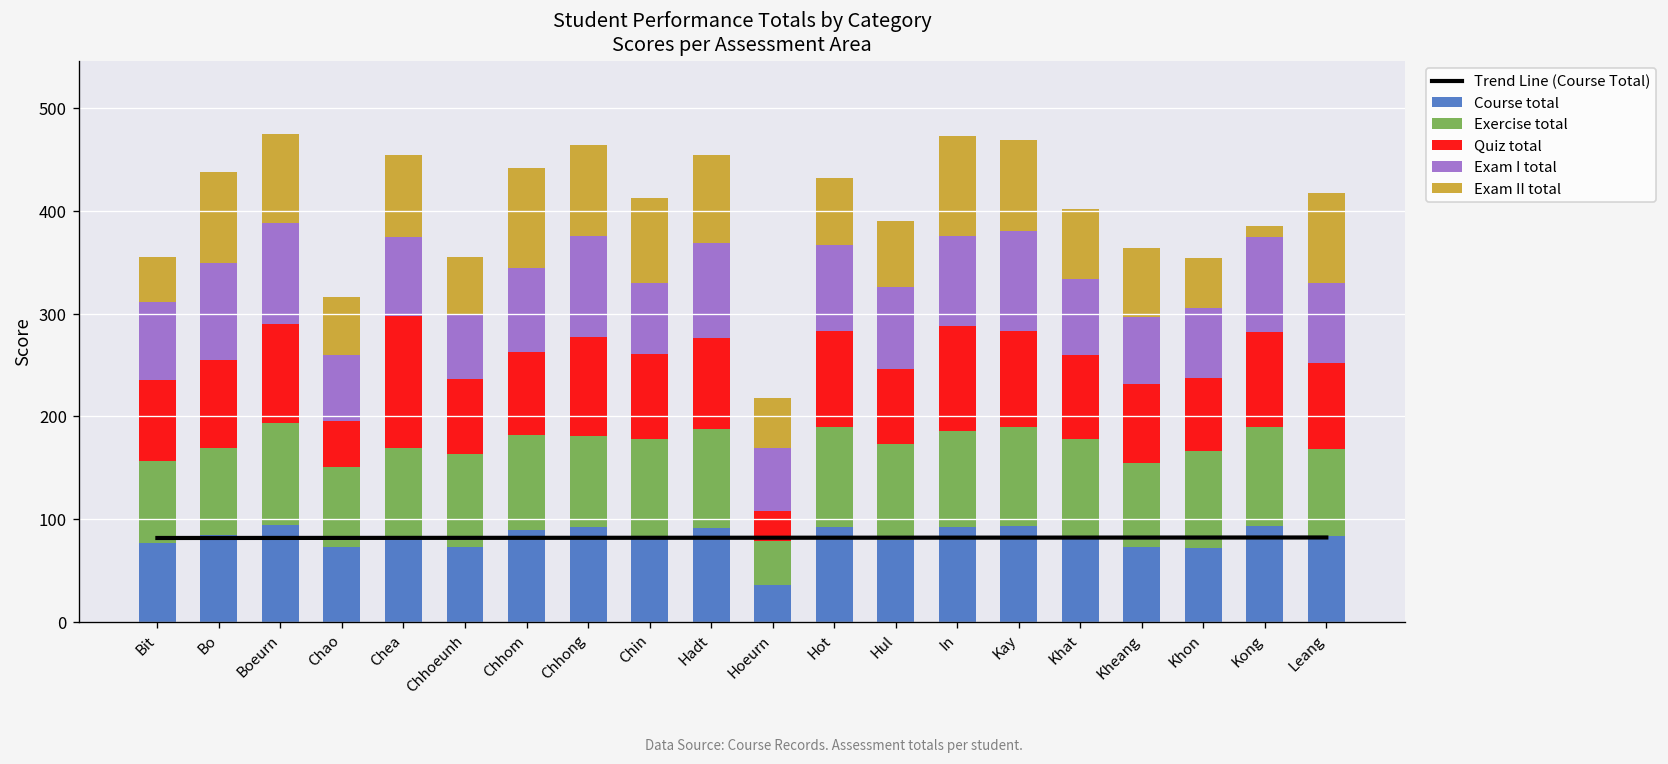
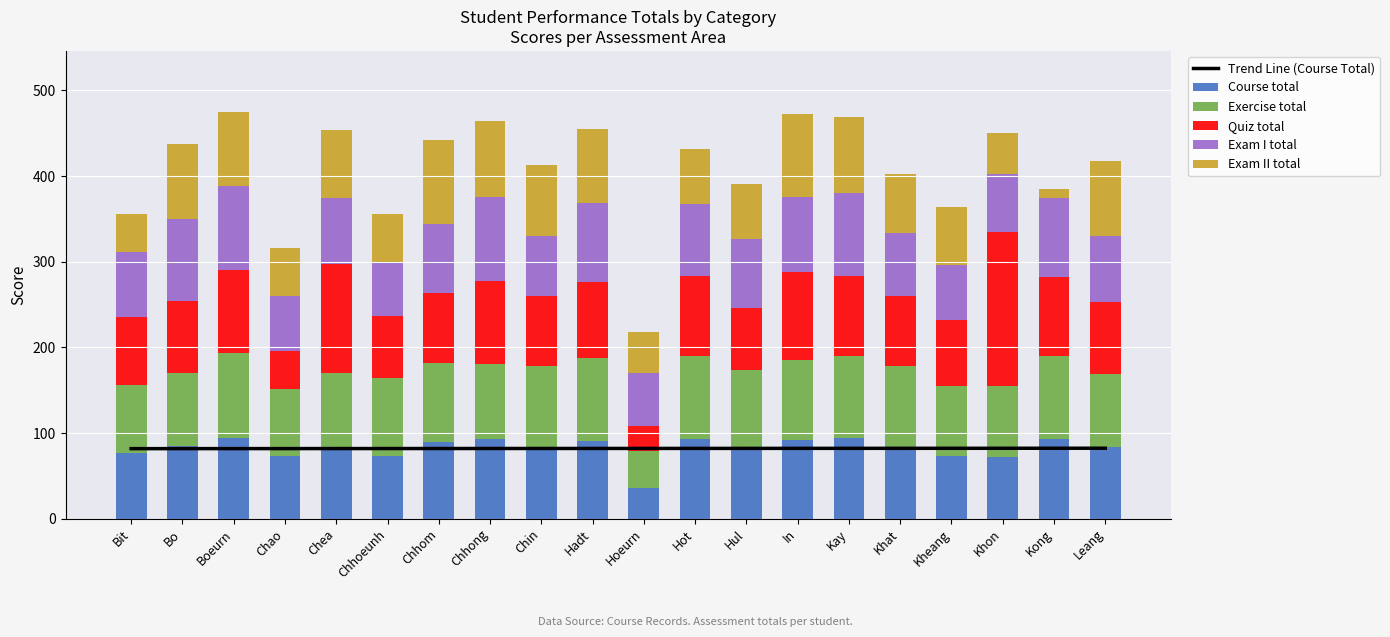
  {
    "Trend Line (Course Total)": {
      "Bit": 80,
      "Bo": 80,
      "Boeurn": 80,
      "Chao": 80,
      "Chea": 80,
      "Chhoeunh": 80,
      "Chhom": 80,
      "Chhong": 80,
      "Chin": 80,
      "Hadt": 80,
      "Hoeurn": 80,
      "Hot": 80,
      "Hul": 80,
      "In": 80,
      "Kay": 80,
      "Khat": 80,
      "Kheang": 80,
      "Khon": 80,
      "Kong": 80,
      "Leang": 80
    },
    "Course total": {
      "Bit": 80,
      "Bo": 90,
      "Boeurn": 90,
      "Chao": 70,
      "Chea": 80,
      "Chhoeunh": 70,
      "Chhom": 90,
      "Chhong": 90,
      "Chin": 80,
      "Hadt": 90,
      "Hoeurn": 40,
      "Hot": 90,
      "Hul": 80,
      "In": 90,
      "Kay": 90,
      "Khat": 80,
      "Kheang": 70,
      "Khon": 70,
      "Kong": 90,
      "Leang": 80
    },
    "Exercise total": {
      "Bit": 80,
      "Bo": 80,
      "Boeurn": 100,
      "Chao": 80,
      "Chea": 90,
      "Chhoeunh": 90,
      "Chhom": 90,
      "Chhong": 90,
      "Chin": 100,
      "Hadt": 100,
      "Hoeurn": 40,
      "Hot": 100,
      "Hul": 90,
      "In": 90,
      "Kay": 100,
      "Khat": 100,
      "Kheang": 80,
-     "Khon": 90,
+     "Khon": 80,
      "Kong": 100,
      "Leang": 80
    },
    "Quiz total": {
      "Bit": 80,
      "Bo": 80,
      "Boeurn": 100,
      "Chao": 50,
      "Chea": 130,
      "Chhoeunh": 70,
      "Chhom": 80,
      "Chhong": 100,
      "Chin": 80,
      "Hadt": 90,
      "Hoeurn": 30,
      "Hot": 90,
      "Hul": 70,
      "In": 100,
      "Kay": 90,
      "Khat": 80,
      "Kheang": 80,
-     "Khon": 70,
+     "Khon": 180,
      "Kong": 90,
      "Leang": 80
    },
    "Exam I total": {
      "Bit": 80,
      "Bo": 90,
      "Boeurn": 100,
      "Chao": 60,
      "Chea": 80,
      "Chhoeunh": 60,
      "Chhom": 80,
      "Chhong": 100,
      "Chin": 70,
      "Hadt": 90,
      "Hoeurn": 60,
      "Hot": 80,
      "Hul": 80,
      "In": 90,
      "Kay": 100,
      "Khat": 70,
      "Kheang": 60,
      "Khon": 70,
      "Kong": 90,
      "Leang": 80
    },
    "Exam II total": {
      "Bit": 40,
      "Bo": 90,
      "Boeurn": 90,
      "Chao": 60,
      "Chea": 80,
      "Chhoeunh": 60,
      "Chhom": 100,
      "Chhong": 90,
      "Chin": 80,
      "Hadt": 90,
      "Hoeurn": 50,
      "Hot": 70,
      "Hul": 60,
      "In": 100,
      "Kay": 90,
      "Khat": 70,
      "Kheang": 70,
      "Khon": 50,
      "Kong": 10,
      "Leang": 90
    }
  }
